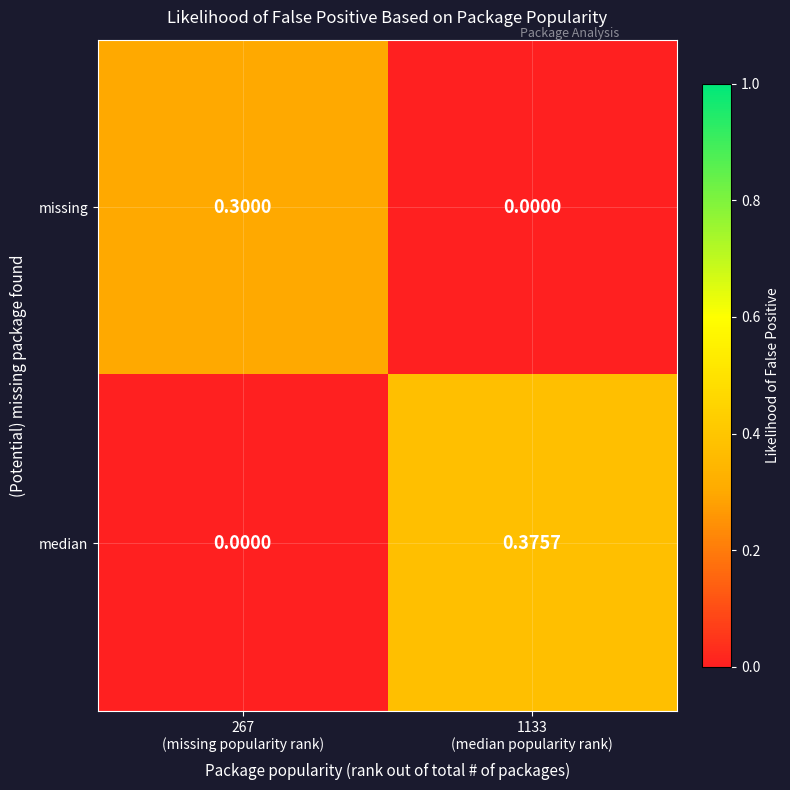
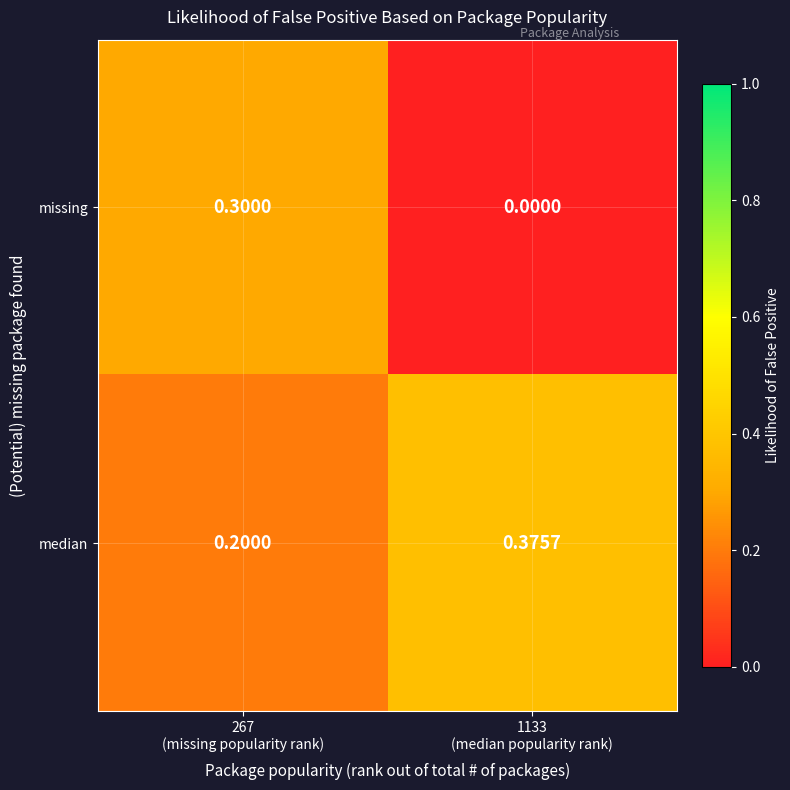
  {
    "missing": {
      "267 (missing popularity rank)": 0.3000,
      "1133 (median popularity rank)": 0.0000
    },
    "median": {
-     "267 (missing popularity rank)": 0.0000,
+     "267 (missing popularity rank)": 0.2000,
      "1133 (median popularity rank)": 0.3757
    }
  }
